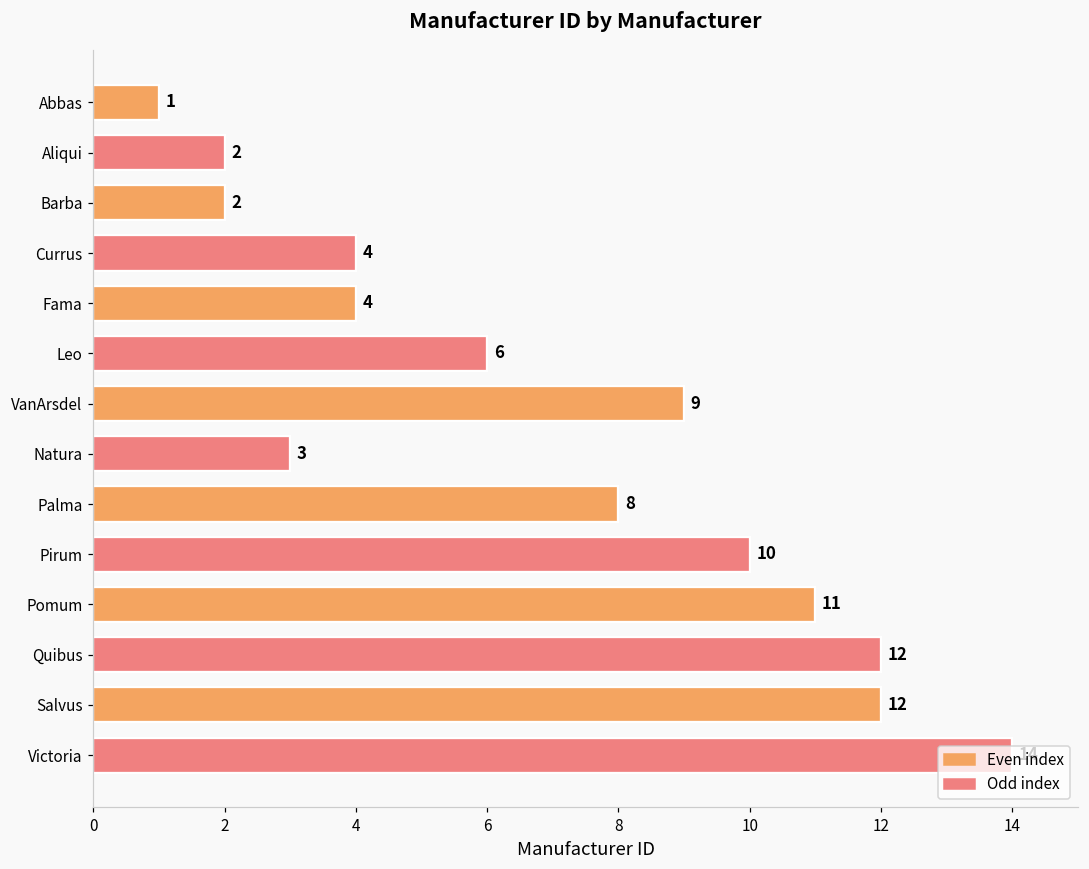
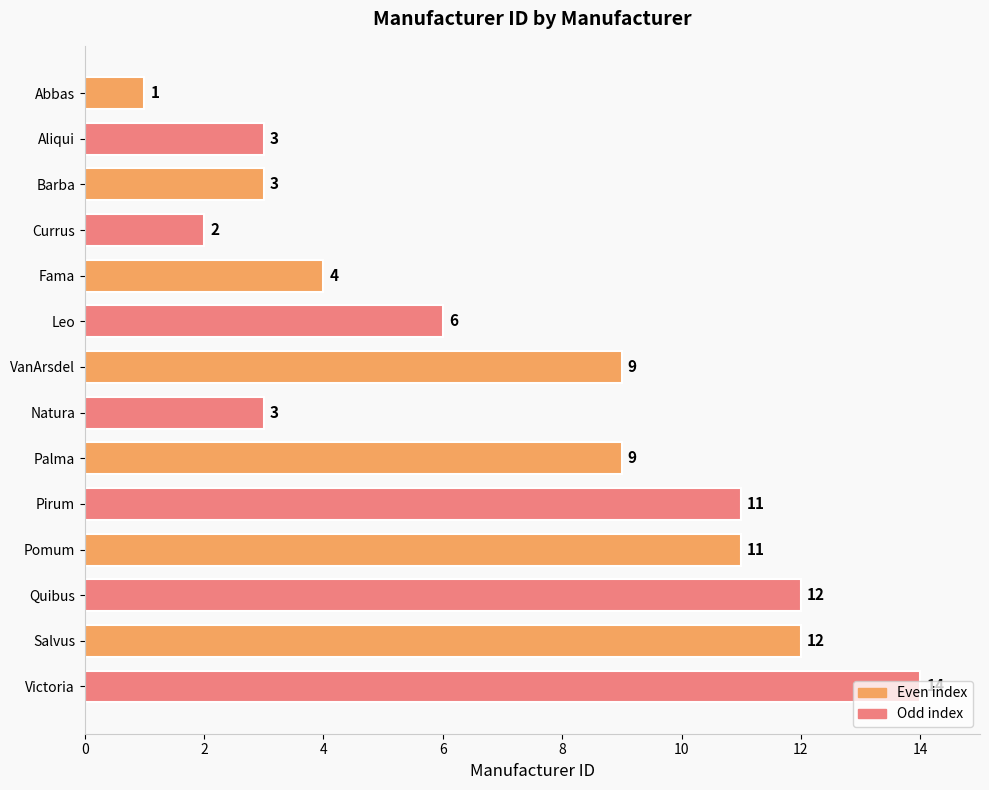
  {
    "Abbas": 1,
-   "Aliqui": 2,
-   "Barba": 2,
-   "Currus": 4,
+   "Aliqui": 3,
+   "Barba": 3,
+   "Currus": 2,
    "Fama": 4,
    "Leo": 6,
    "VanArsdel": 9,
    "Natura": 3,
-   "Palma": 8,
-   "Pirum": 10,
+   "Palma": 9,
+   "Pirum": 11,
    "Pomum": 11,
    "Quibus": 12,
    "Salvus": 12
  }
